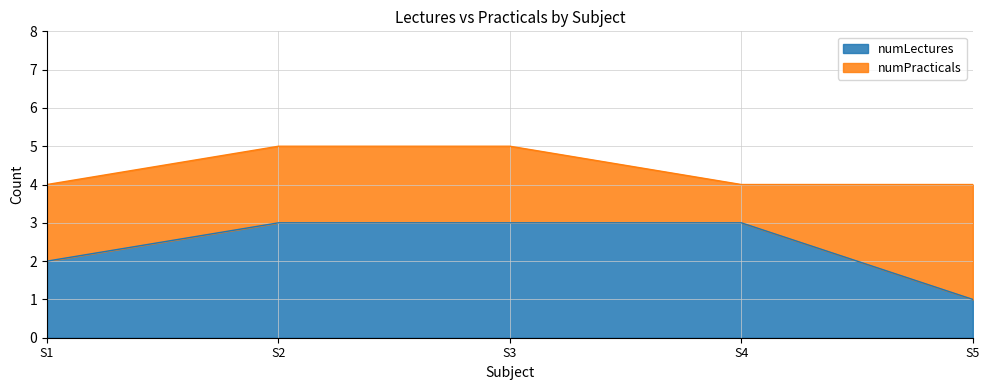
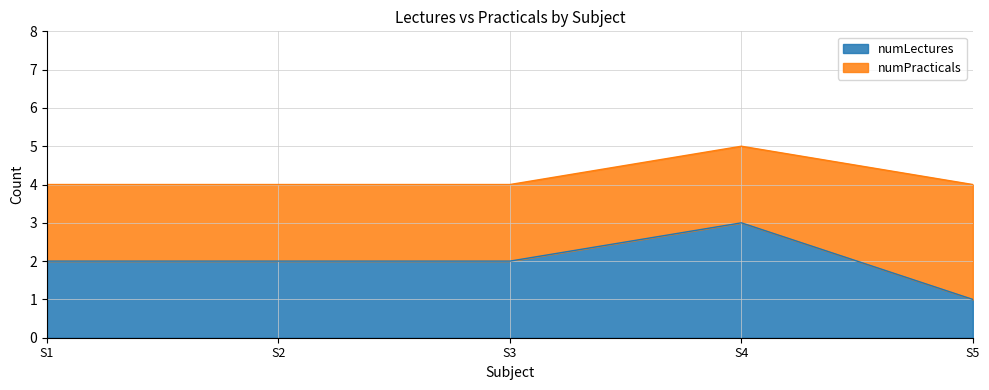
  {
    "numLectures": {
      "S1": 2,
-     "S2": 3,
-     "S3": 3,
+     "S2": 2,
+     "S3": 2,
      "S4": 3,
      "S5": 1
    },
    "numPracticals": {
      "S1": 2,
      "S2": 2,
      "S3": 2,
-     "S4": 1,
+     "S4": 2,
      "S5": 3
    }
  }
